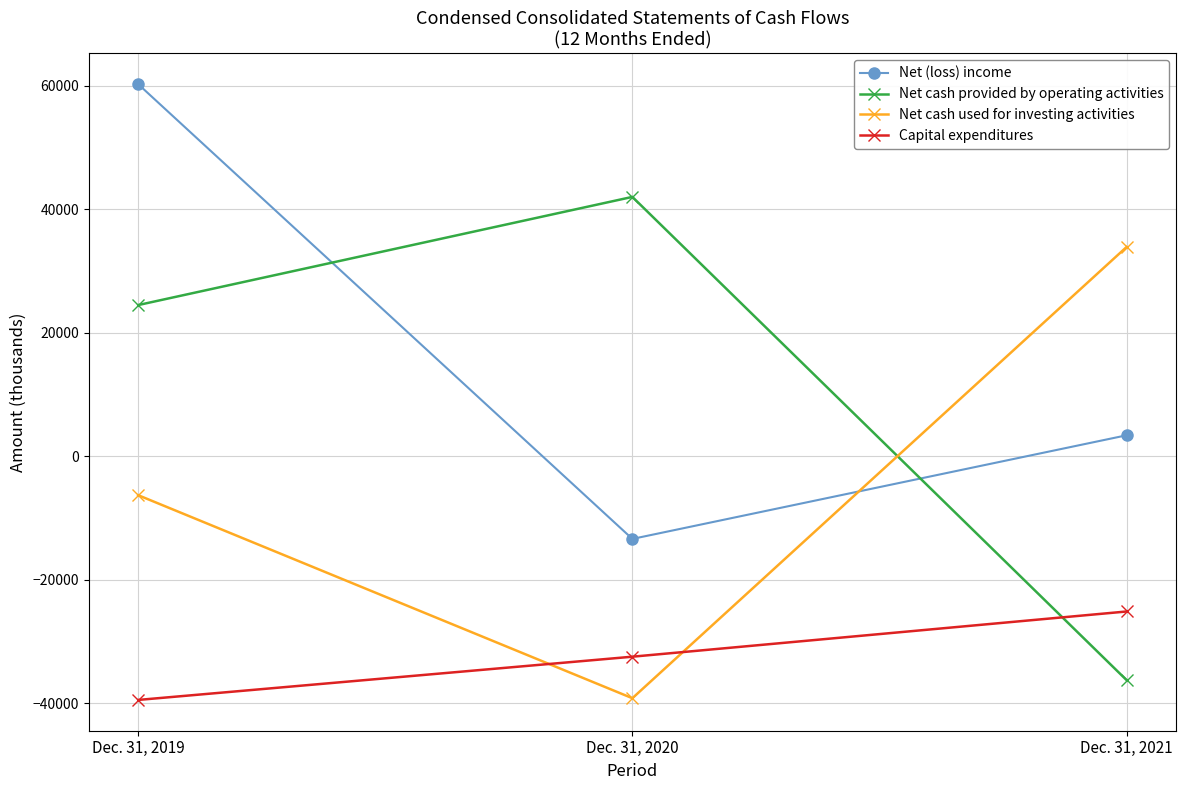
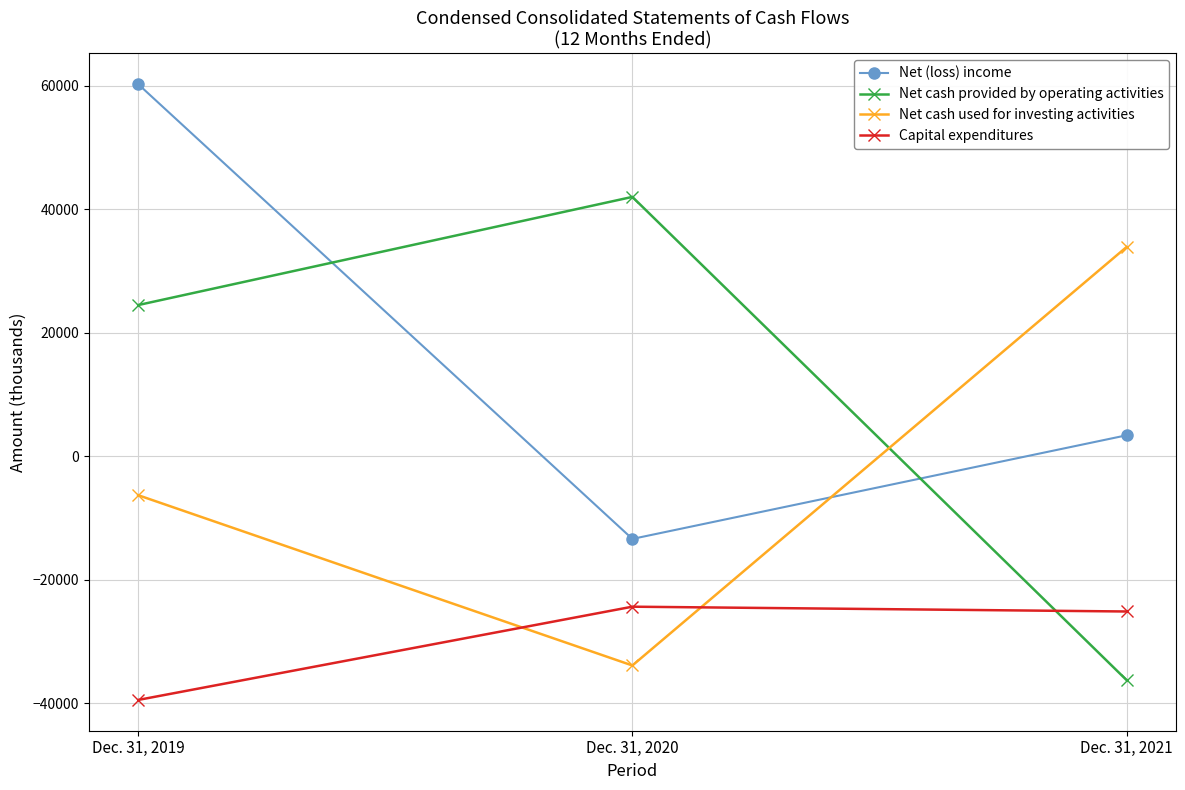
  {
    "Net (loss) income": {
      "Dec. 31, 2019": 60000,
      "Dec. 31, 2020": -13000,
      "Dec. 31, 2021": 3000
    },
    "Net cash provided by operating activities": {
      "Dec. 31, 2019": 25000,
      "Dec. 31, 2020": 42000,
      "Dec. 31, 2021": -36000
    },
    "Net cash used for investing activities": {
      "Dec. 31, 2019": -6000,
-     "Dec. 31, 2020": -39000,
+     "Dec. 31, 2020": -34000,
      "Dec. 31, 2021": 34000
    },
    "Capital expenditures": {
      "Dec. 31, 2019": -39000,
-     "Dec. 31, 2020": -32000,
+     "Dec. 31, 2020": -24000,
      "Dec. 31, 2021": -25000
    }
  }
